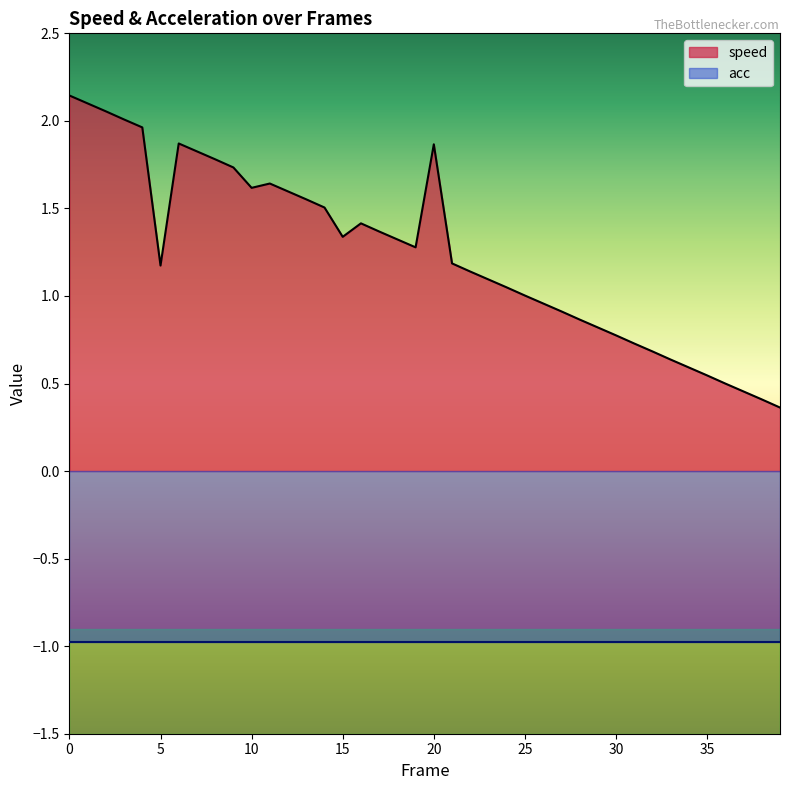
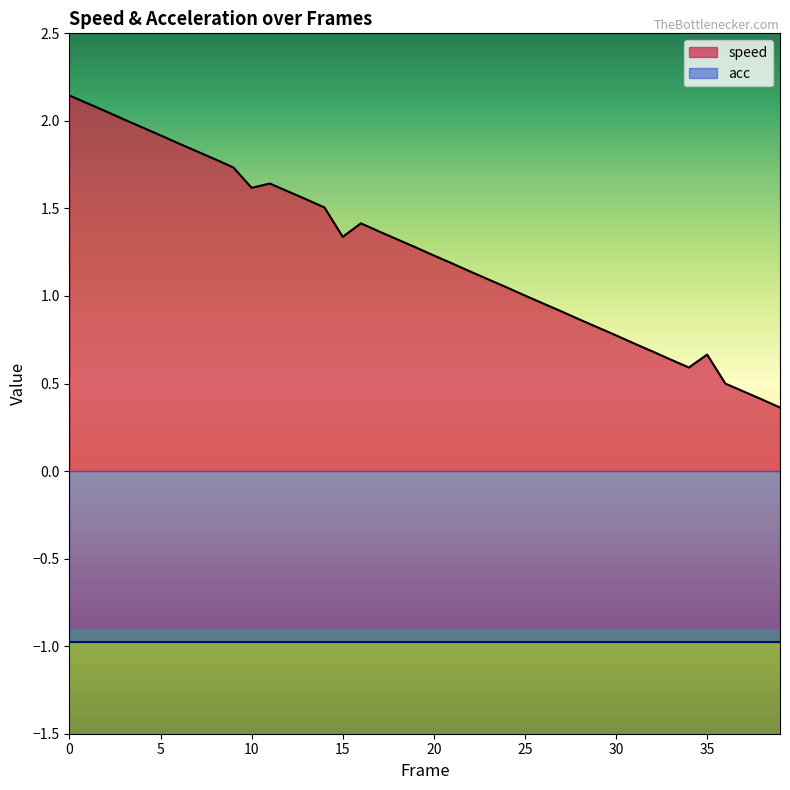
  {
    "speed": {
      "0": 2.15,
-     "5": 1.17,
+     "5": 1.92,
      "10": 1.62,
      "15": 1.34,
-     "20": 1.87,
+     "20": 1.23,
      "25": 1.00,
      "30": 0.78,
-     "35": 0.55
+     "35": 0.67
    },
    "acc": {
      "0": 0.00,
      "5": 0.00,
      "10": 0.00,
      "15": 0.00,
      "20": 0.00,
      "25": 0.00,
      "30": 0.00,
      "35": 0.00
    }
  }
